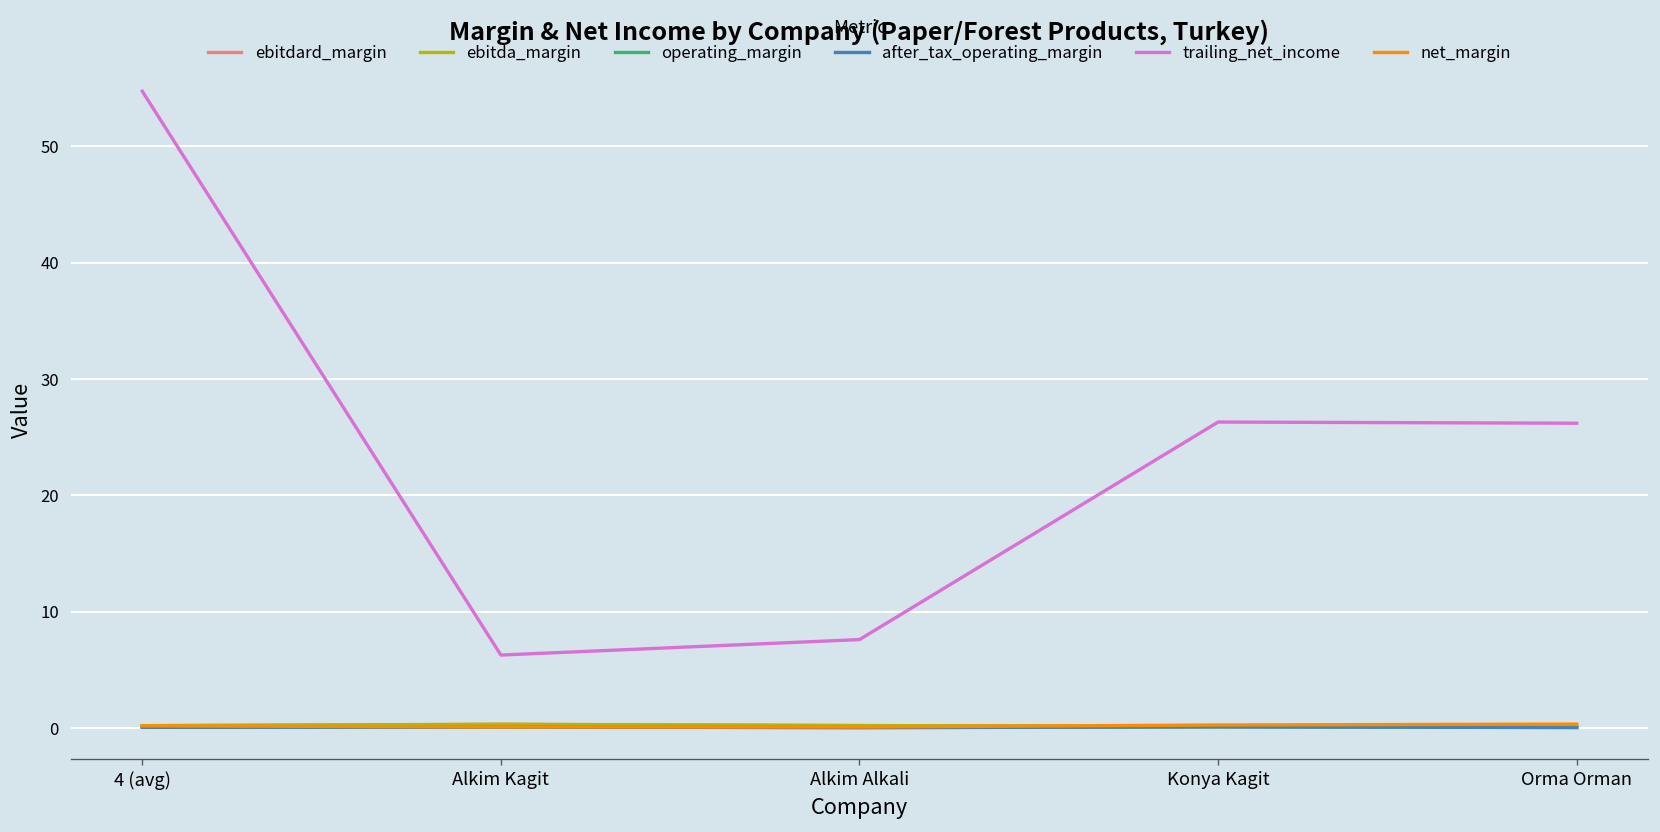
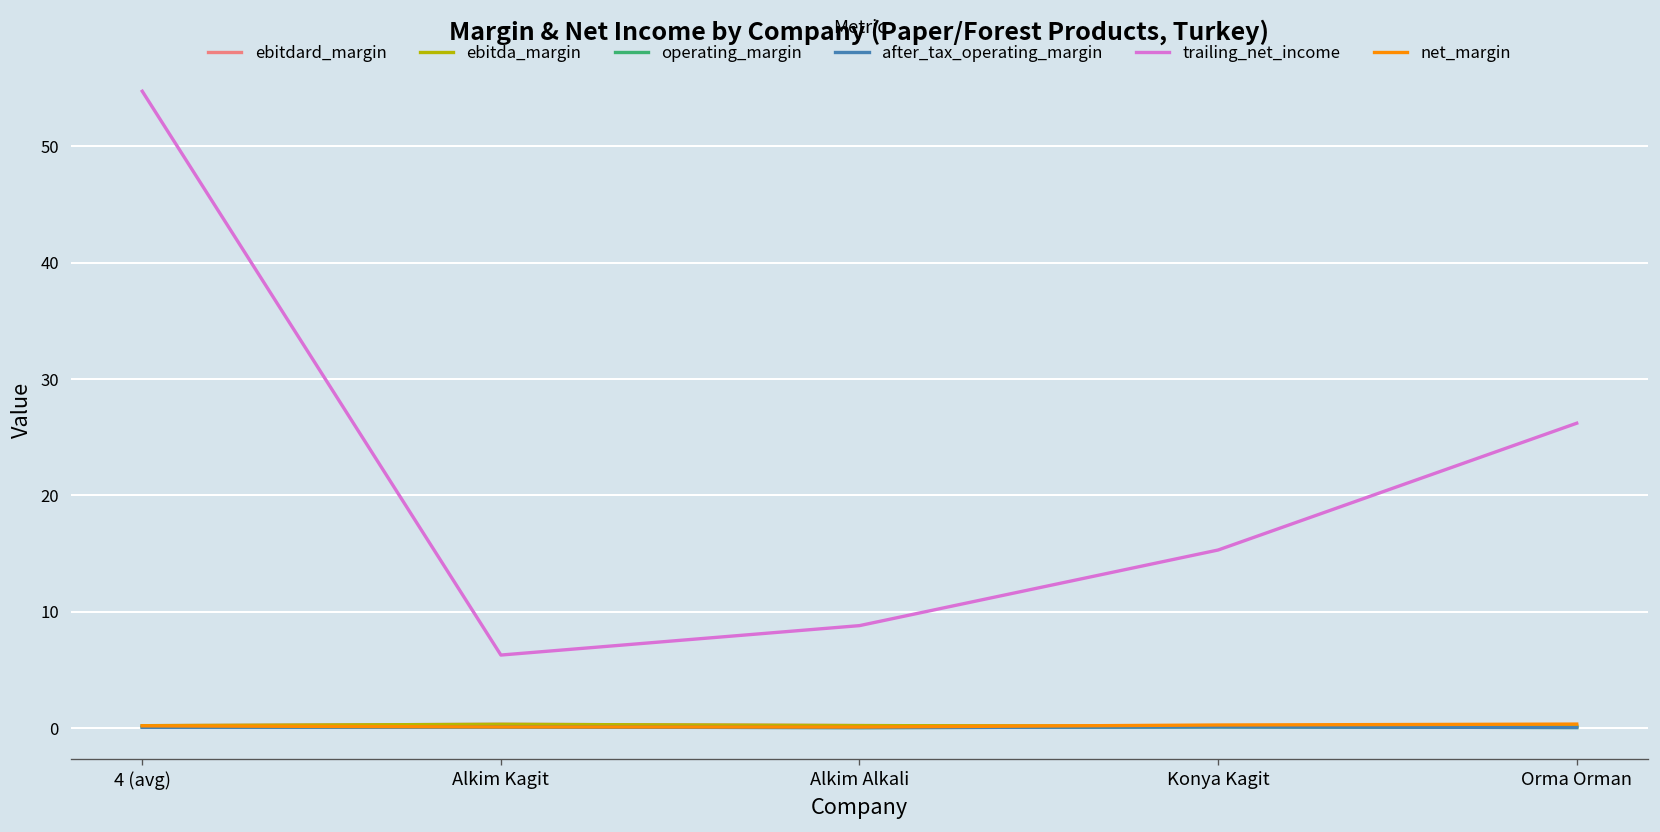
  {
    "trailing_net_income": {
      "4 (avg)": 55,
      "Alkim Kagit": 6,
-     "Alkim Alkali": 8,
-     "Konya Kagit": 26,
+     "Alkim Alkali": 9,
+     "Konya Kagit": 15,
      "Orma Orman": 26
    }
  }
